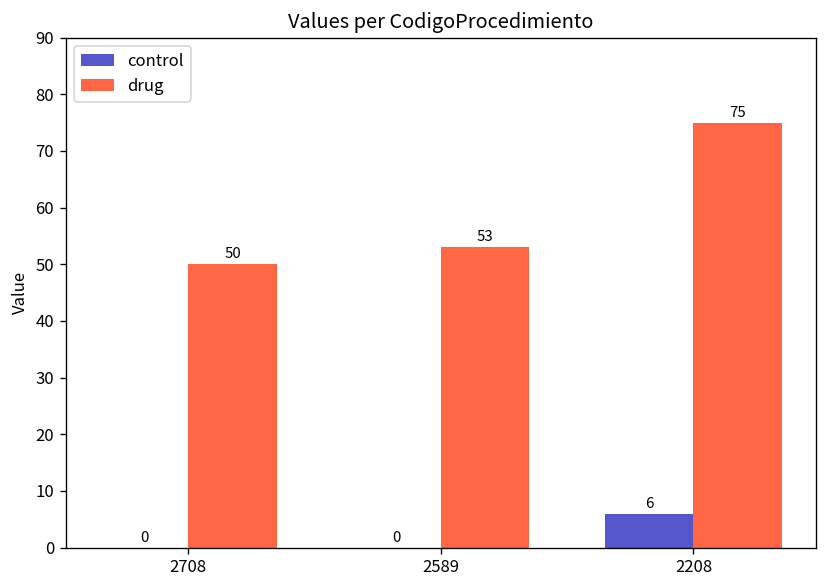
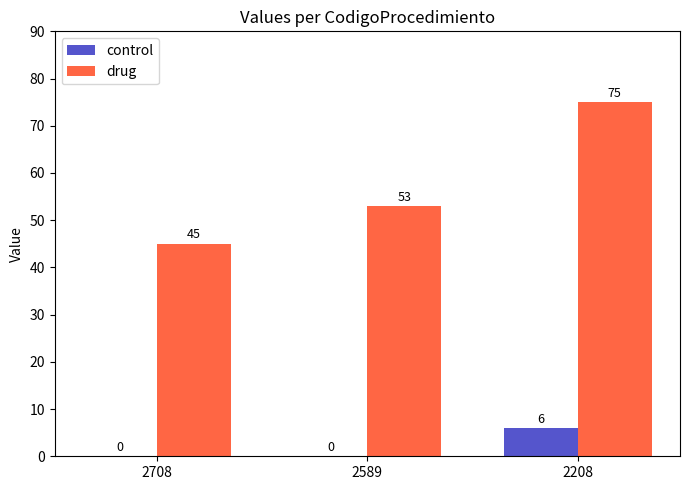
  {
    "control": {
      "2708": 0,
      "2589": 0,
      "2208": 6
    },
    "drug": {
-     "2708": 50,
+     "2708": 45,
      "2589": 53,
      "2208": 75
    }
  }
